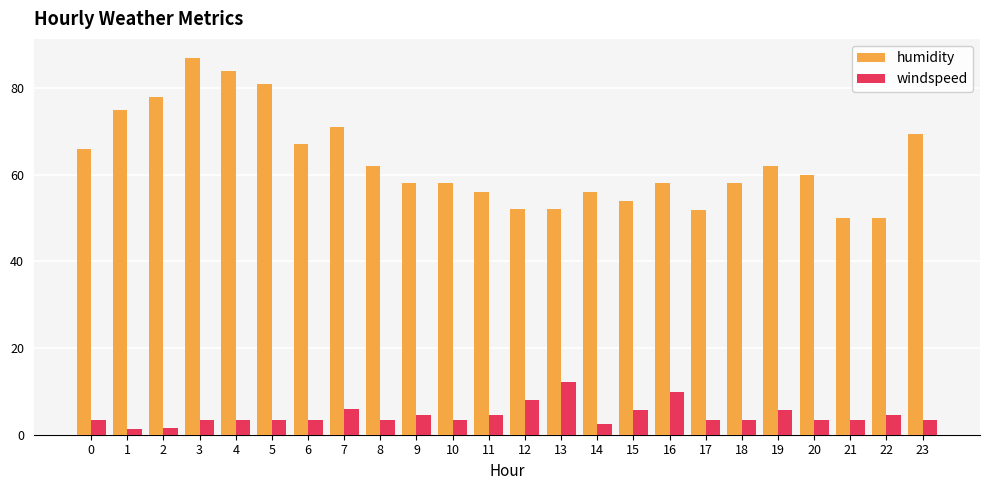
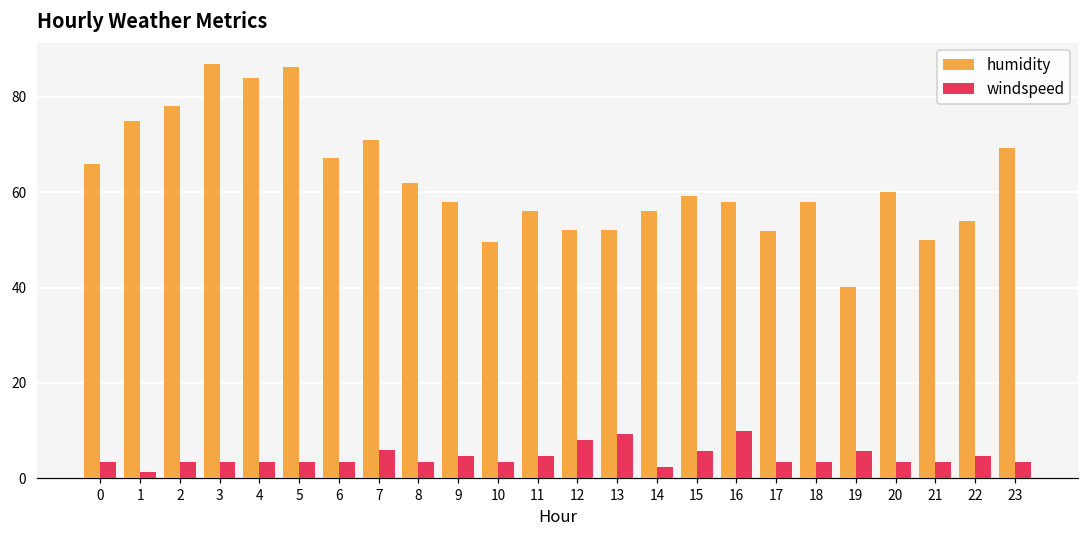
  {
    "humidity": {
      "0": 66,
      "1": 75,
      "2": 78,
      "3": 87,
      "4": 84,
-     "5": 81,
+     "5": 86,
      "6": 67,
      "7": 71,
      "8": 62,
      "9": 58,
-     "10": 58,
+     "10": 50,
      "11": 56,
      "12": 52,
      "13": 52,
      "14": 56,
-     "15": 54,
+     "15": 59,
      "16": 58,
      "17": 52,
      "18": 58,
-     "19": 62,
+     "19": 40,
      "20": 60,
      "21": 50,
-     "22": 50,
+     "22": 54,
      "23": 69
    },
    "windspeed": {
      "0": 4,
      "1": 1,
-     "2": 2,
+     "2": 4,
      "3": 4,
      "4": 4,
      "5": 4,
      "6": 4,
      "7": 6,
      "8": 4,
      "9": 5,
      "10": 4,
      "11": 5,
      "12": 8,
-     "13": 12,
+     "13": 9,
      "14": 2,
      "15": 6,
      "16": 10,
      "17": 4,
      "18": 4,
      "19": 6,
      "20": 4,
      "21": 4,
      "22": 5,
      "23": 4
    }
  }
